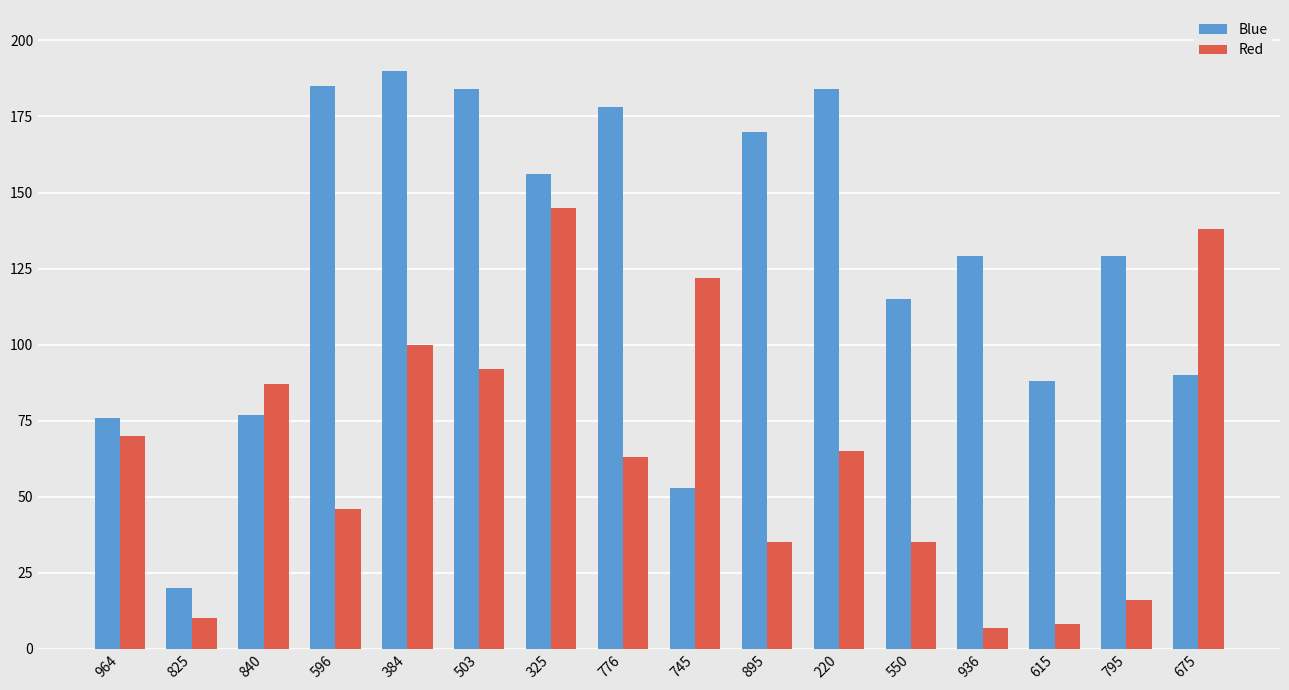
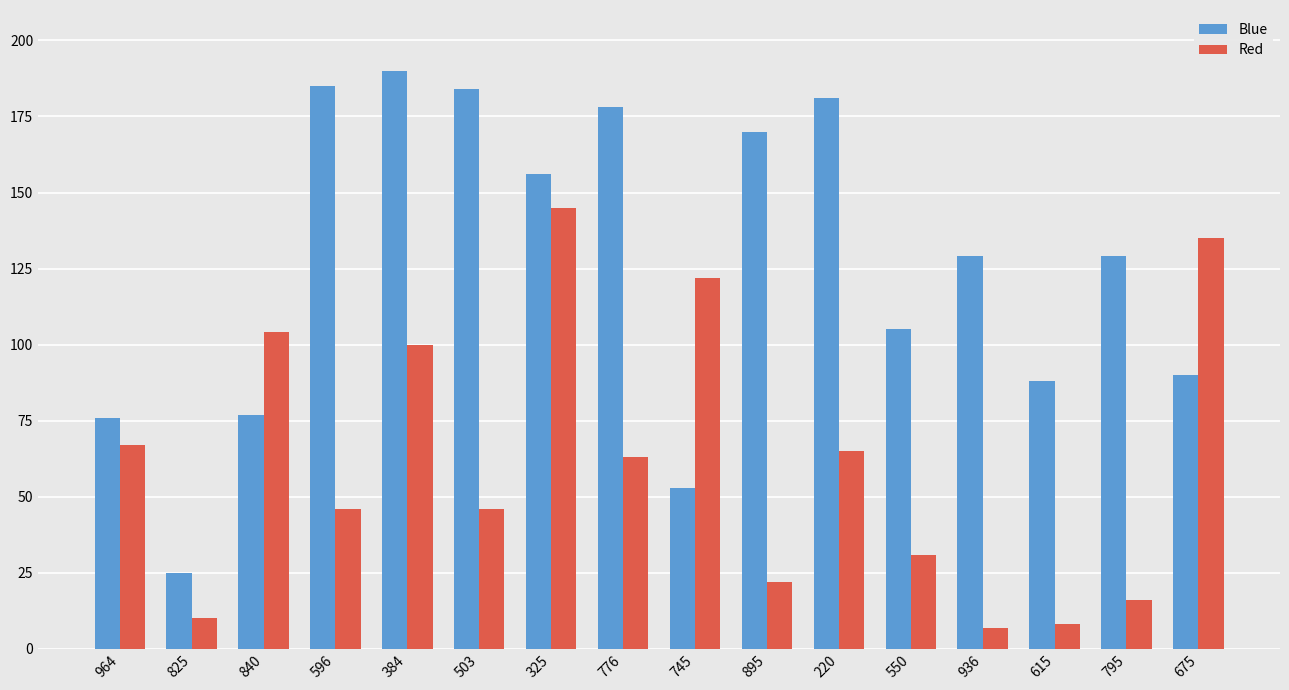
  {
    "Blue": {
      "964": 76,
-     "825": 20,
+     "825": 25,
      "840": 77,
      "596": 185,
      "384": 190,
      "503": 184,
      "325": 156,
      "776": 178,
      "745": 53,
      "895": 170,
-     "220": 184,
-     "550": 115,
+     "220": 181,
+     "550": 105,
      "936": 129,
      "615": 88,
      "795": 129,
      "675": 90
    },
    "Red": {
-     "964": 70,
+     "964": 67,
      "825": 10,
-     "840": 87,
+     "840": 104,
      "596": 46,
      "384": 100,
-     "503": 92,
+     "503": 46,
      "325": 145,
      "776": 63,
      "745": 122,
-     "895": 35,
+     "895": 22,
      "220": 65,
-     "550": 35,
+     "550": 31,
      "936": 7,
      "615": 8,
      "795": 16,
-     "675": 138
+     "675": 135
    }
  }
